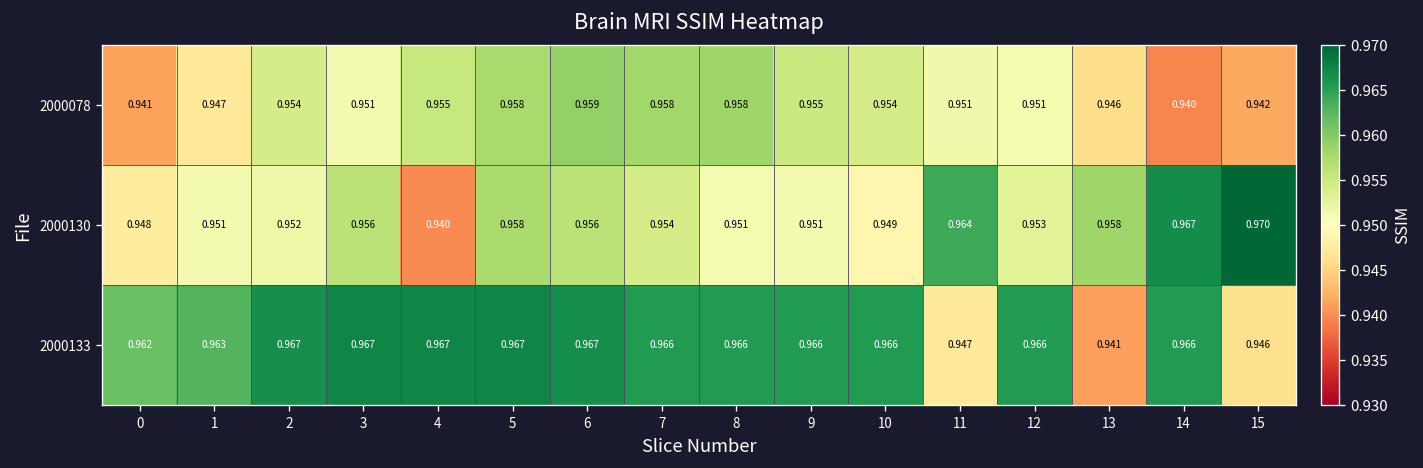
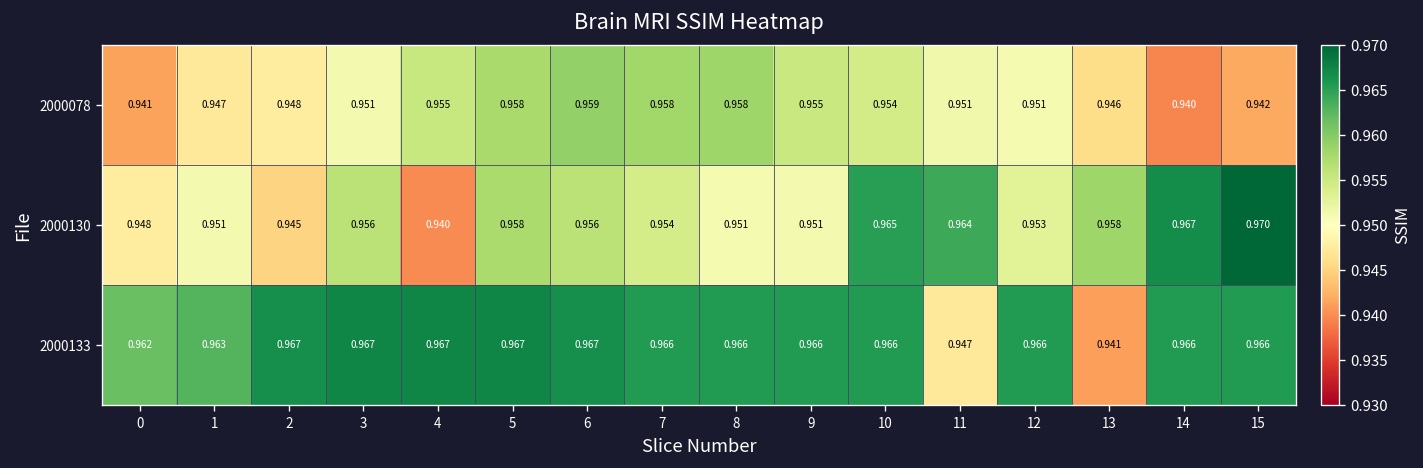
  {
    "2000078": {
      "0": 0.941,
      "1": 0.947,
-     "2": 0.954,
+     "2": 0.948,
      "3": 0.951,
      "4": 0.955,
      "5": 0.958,
      "6": 0.959,
      "7": 0.958,
      "8": 0.958,
      "9": 0.955,
      "10": 0.954,
      "11": 0.951,
      "12": 0.951,
      "13": 0.946,
      "14": 0.940,
      "15": 0.942
    },
    "2000130": {
      "0": 0.948,
      "1": 0.951,
-     "2": 0.952,
+     "2": 0.945,
      "3": 0.956,
      "4": 0.940,
      "5": 0.958,
      "6": 0.956,
      "7": 0.954,
      "8": 0.951,
      "9": 0.951,
-     "10": 0.949,
+     "10": 0.965,
      "11": 0.964,
      "12": 0.953,
      "13": 0.958,
      "14": 0.967,
      "15": 0.970
    },
    "2000133": {
      "0": 0.962,
      "1": 0.963,
      "2": 0.967,
      "3": 0.967,
      "4": 0.967,
      "5": 0.967,
      "6": 0.967,
      "7": 0.966,
      "8": 0.966,
      "9": 0.966,
      "10": 0.966,
      "11": 0.947,
      "12": 0.966,
      "13": 0.941,
      "14": 0.966,
-     "15": 0.946
+     "15": 0.966
    }
  }
